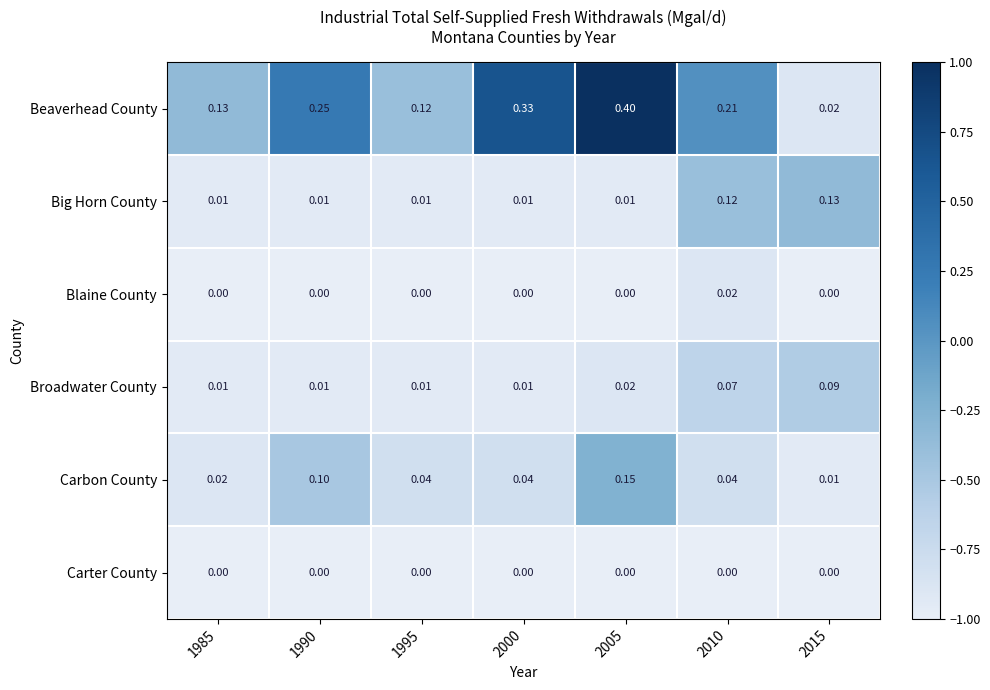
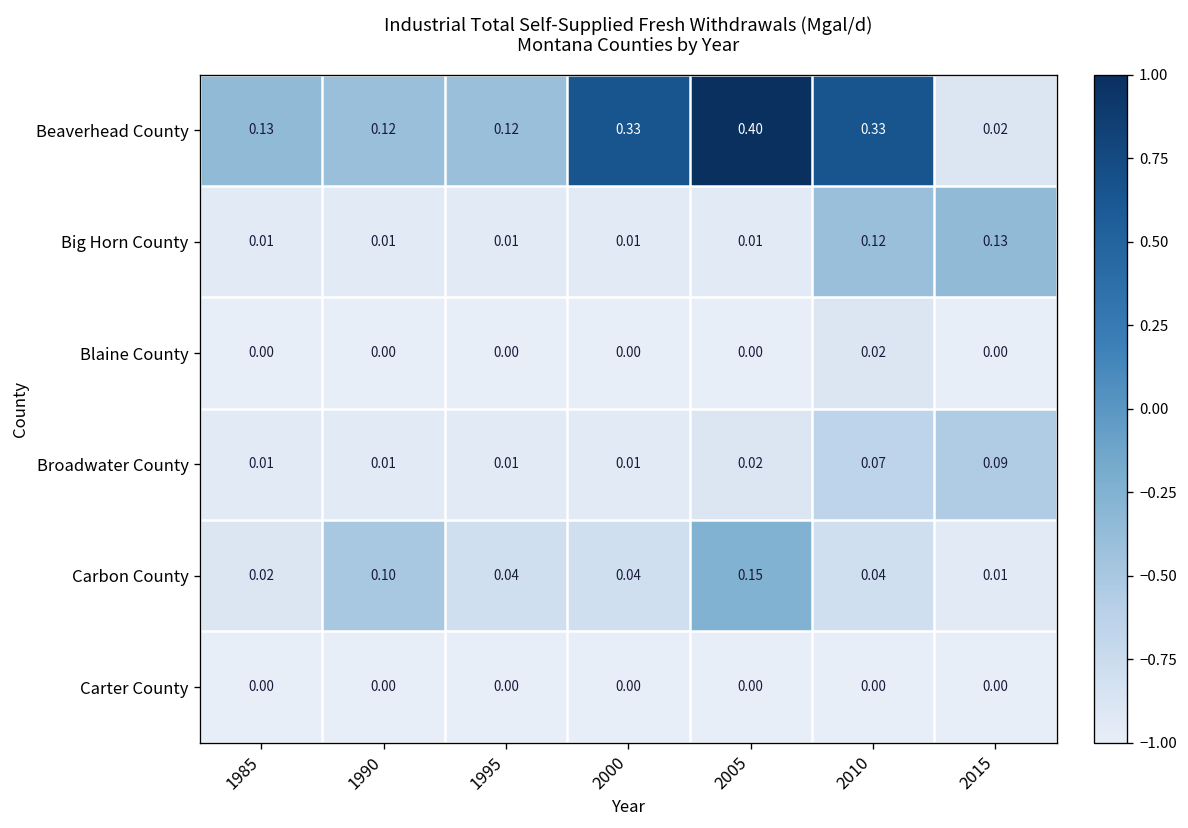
  {
    "Beaverhead County": {
      "1985": 0.13,
-     "1990": 0.25,
+     "1990": 0.12,
      "1995": 0.12,
      "2000": 0.33,
      "2005": 0.40,
-     "2010": 0.21,
+     "2010": 0.33,
      "2015": 0.02
    },
    "Big Horn County": {
      "1985": 0.01,
      "1990": 0.01,
      "1995": 0.01,
      "2000": 0.01,
      "2005": 0.01,
      "2010": 0.12,
      "2015": 0.13
    },
    "Blaine County": {
      "1985": 0.00,
      "1990": 0.00,
      "1995": 0.00,
      "2000": 0.00,
      "2005": 0.00,
      "2010": 0.02,
      "2015": 0.00
    },
    "Broadwater County": {
      "1985": 0.01,
      "1990": 0.01,
      "1995": 0.01,
      "2000": 0.01,
      "2005": 0.02,
      "2010": 0.07,
      "2015": 0.09
    },
    "Carbon County": {
      "1985": 0.02,
      "1990": 0.10,
      "1995": 0.04,
      "2000": 0.04,
      "2005": 0.15,
      "2010": 0.04,
      "2015": 0.01
    },
    "Carter County": {
      "1985": 0.00,
      "1990": 0.00,
      "1995": 0.00,
      "2000": 0.00,
      "2005": 0.00,
      "2010": 0.00,
      "2015": 0.00
    }
  }
